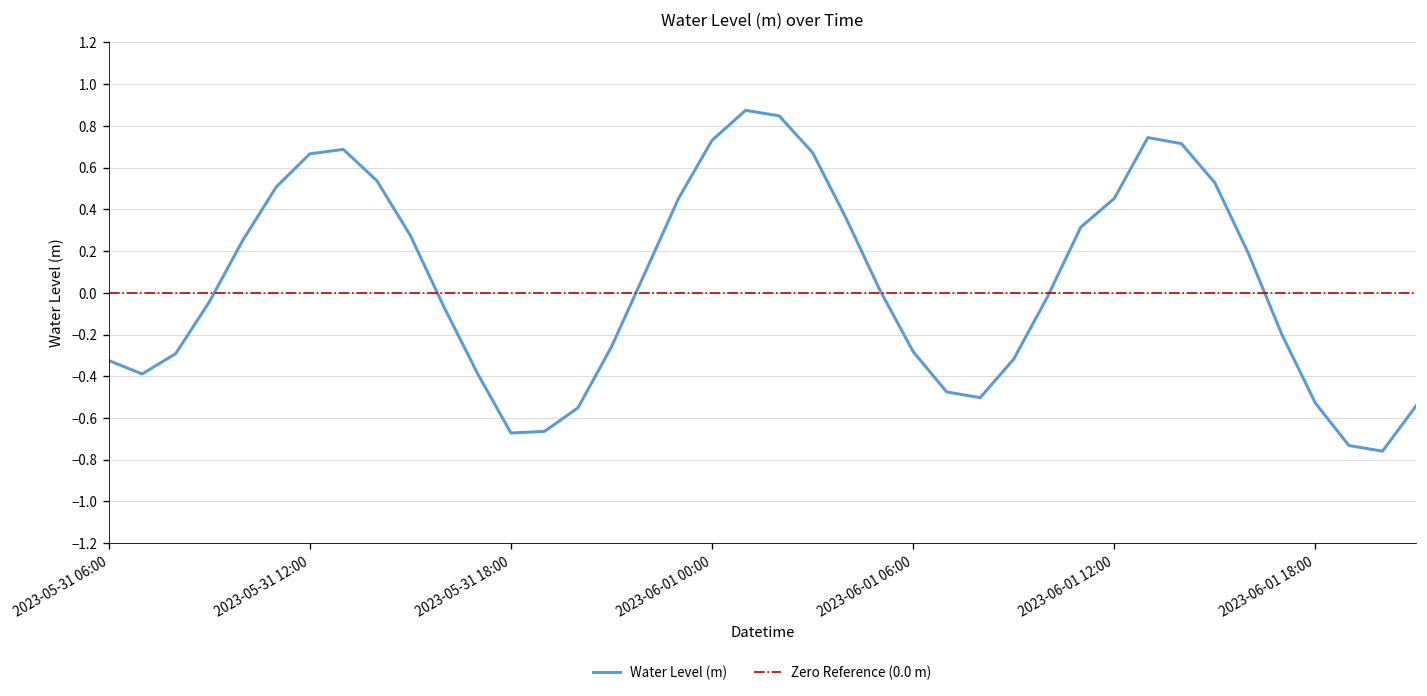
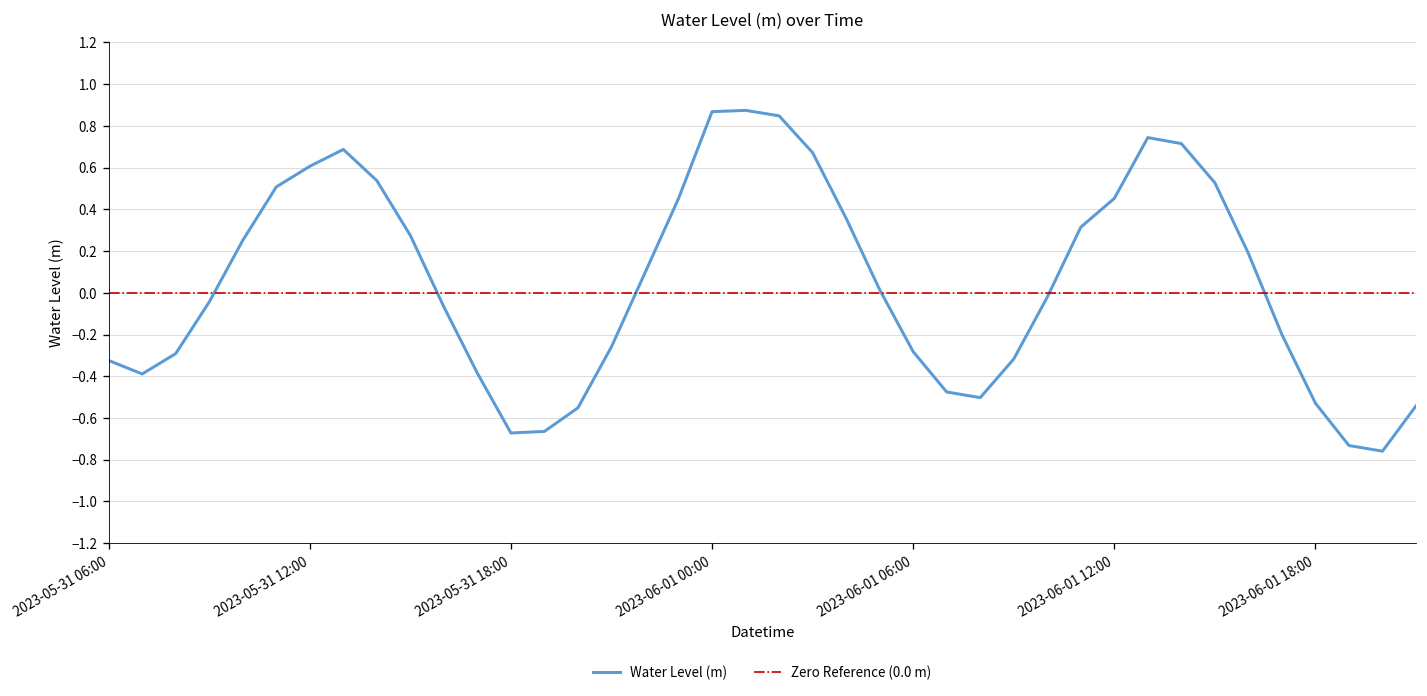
  {
    "2023-05-31 06:00": -0.32,
-   "2023-05-31 12:00": 0.67,
+   "2023-05-31 12:00": 0.61,
    "2023-05-31 18:00": -0.67,
-   "2023-06-01 00:00": 0.73,
+   "2023-06-01 00:00": 0.87,
    "2023-06-01 06:00": -0.28,
    "2023-06-01 12:00": 0.45,
    "2023-06-01 18:00": -0.53
  }
